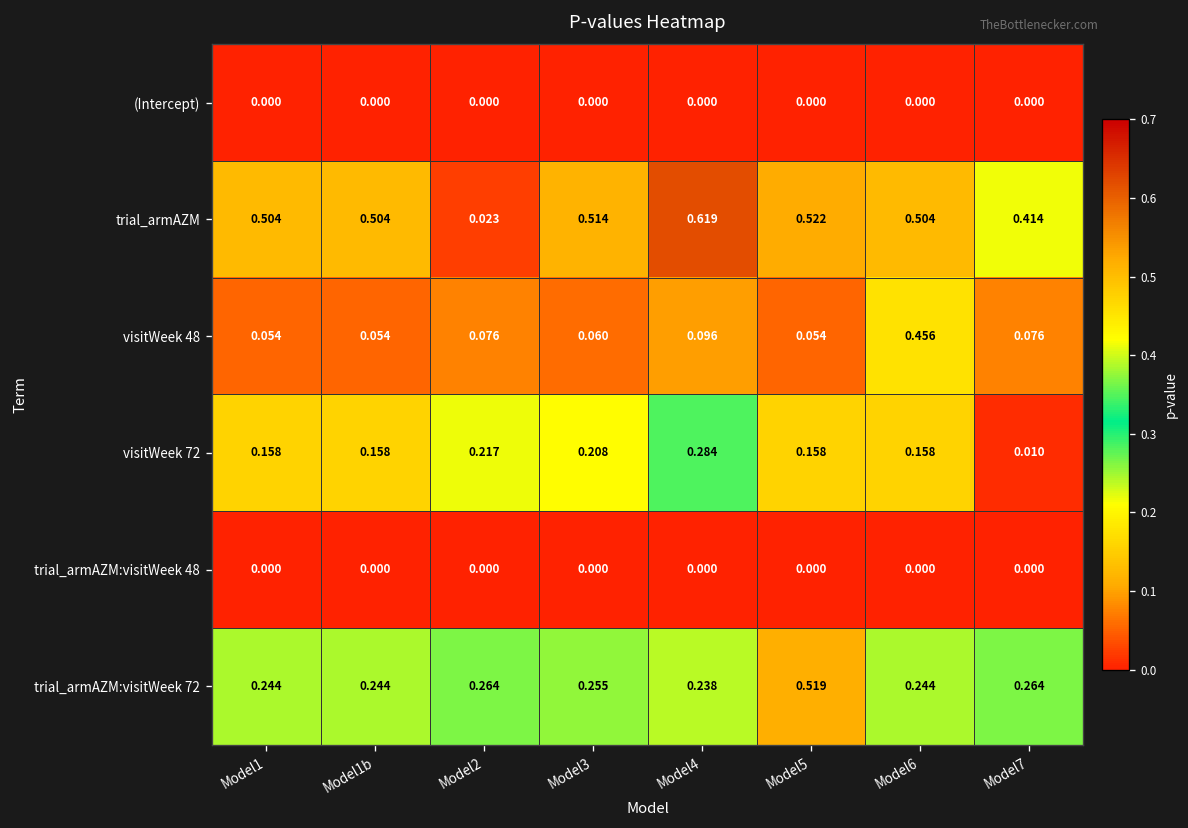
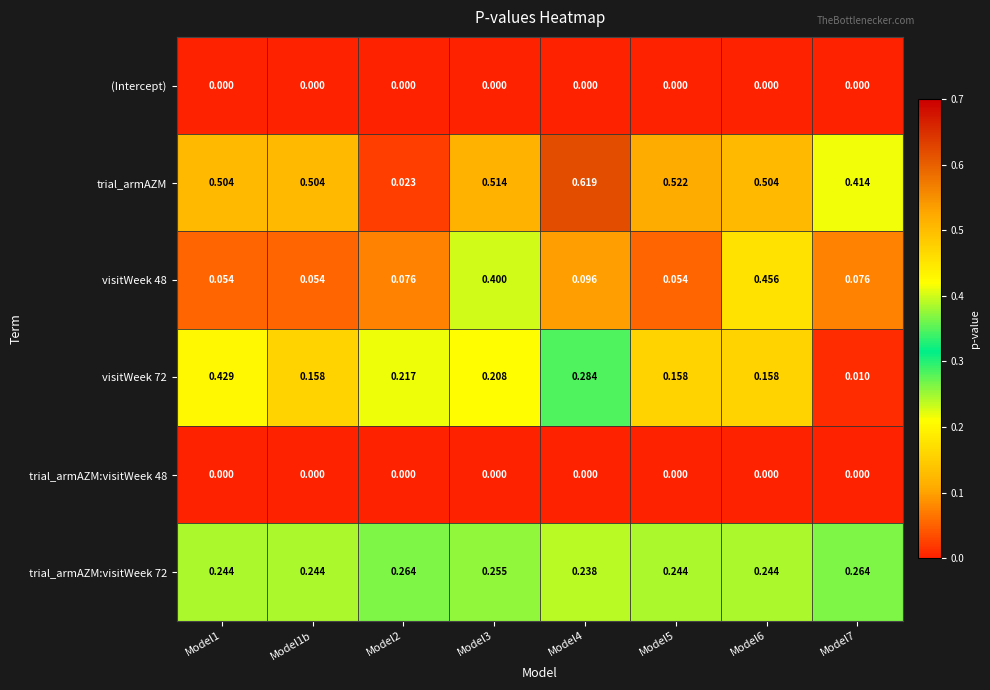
  {
    "(Intercept)": {
      "Model1": 0.000,
      "Model1b": 0.000,
      "Model2": 0.000,
      "Model3": 0.000,
      "Model4": 0.000,
      "Model5": 0.000,
      "Model6": 0.000,
      "Model7": 0.000
    },
    "trial_armAZM": {
      "Model1": 0.504,
      "Model1b": 0.504,
      "Model2": 0.023,
      "Model3": 0.514,
      "Model4": 0.619,
      "Model5": 0.522,
      "Model6": 0.504,
      "Model7": 0.414
    },
    "visitWeek 48": {
      "Model1": 0.054,
      "Model1b": 0.054,
      "Model2": 0.076,
-     "Model3": 0.060,
+     "Model3": 0.400,
      "Model4": 0.096,
      "Model5": 0.054,
      "Model6": 0.456,
      "Model7": 0.076
    },
    "visitWeek 72": {
-     "Model1": 0.158,
+     "Model1": 0.429,
      "Model1b": 0.158,
      "Model2": 0.217,
      "Model3": 0.208,
      "Model4": 0.284,
      "Model5": 0.158,
      "Model6": 0.158,
      "Model7": 0.010
    },
    "trial_armAZM:visitWeek 48": {
      "Model1": 0.000,
      "Model1b": 0.000,
      "Model2": 0.000,
      "Model3": 0.000,
      "Model4": 0.000,
      "Model5": 0.000,
      "Model6": 0.000,
      "Model7": 0.000
    },
    "trial_armAZM:visitWeek 72": {
      "Model1": 0.244,
      "Model1b": 0.244,
      "Model2": 0.264,
      "Model3": 0.255,
      "Model4": 0.238,
-     "Model5": 0.519,
+     "Model5": 0.244,
      "Model6": 0.244,
      "Model7": 0.264
    }
  }
